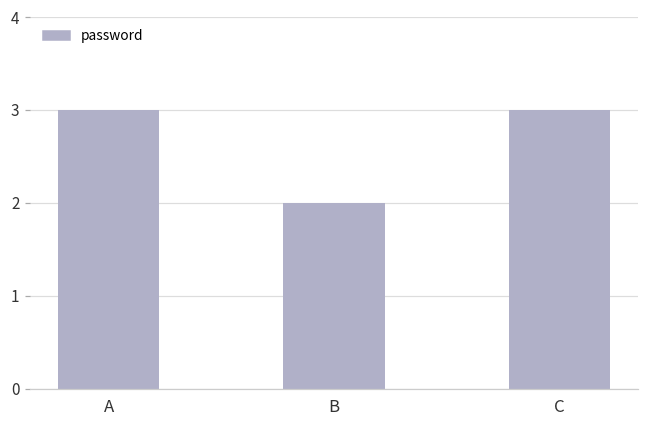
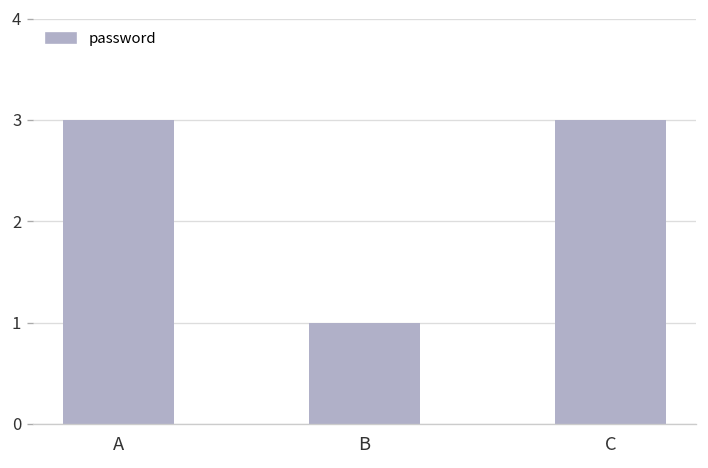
  {
    "A": 3,
-   "B": 2,
+   "B": 1,
    "C": 3
  }
